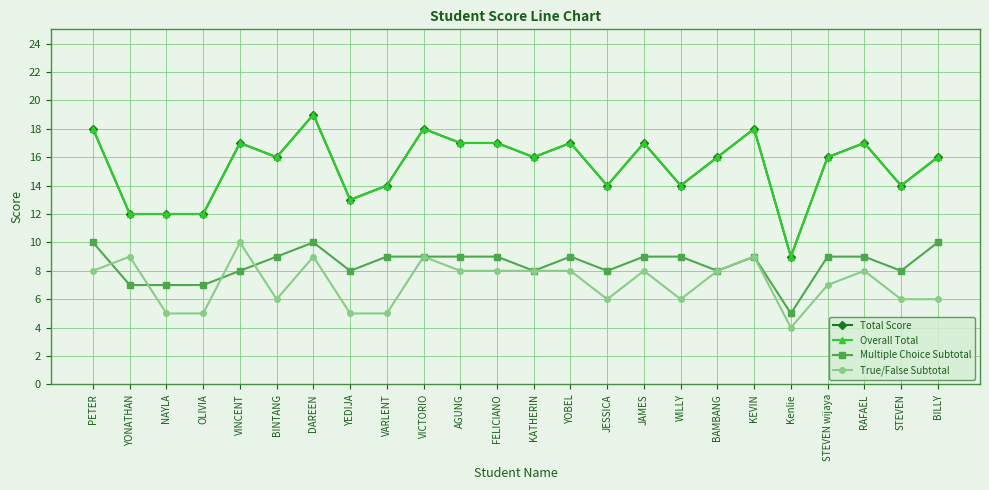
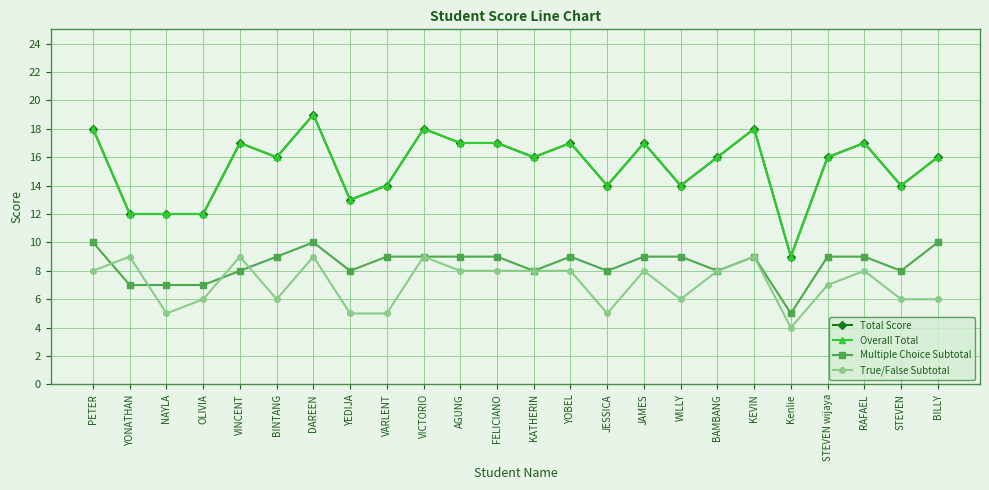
  {
    "True/False Subtotal": {
      "PETER": 8,
      "YONATHAN": 9,
      "NAYLA": 5,
-     "OLIVIA": 5,
-     "VINCENT": 10,
+     "OLIVIA": 6,
+     "VINCENT": 9,
      "BINTANG": 6,
      "DAREEN": 9,
      "YEDIJA": 5,
      "VARLENT": 5,
      "AGUNG": 8,
      "FELICIANO": 8,
      "YOBEL": 8,
-     "JESSICA": 6,
+     "JESSICA": 5,
      "JAMES": 8,
      "WILLY": 6,
      "Kenlie": 4,
      "STEVEN wijaya": 7,
      "RAFAEL": 8,
      "STEVEN": 6,
      "BILLY": 6
    }
  }
